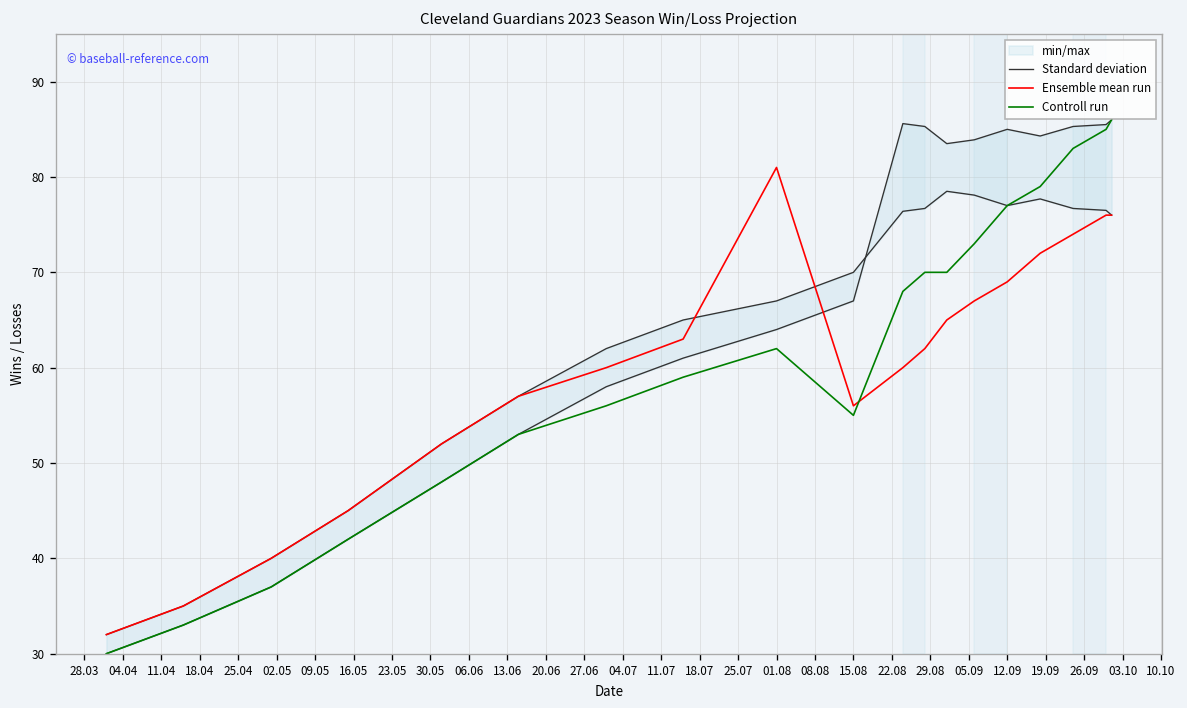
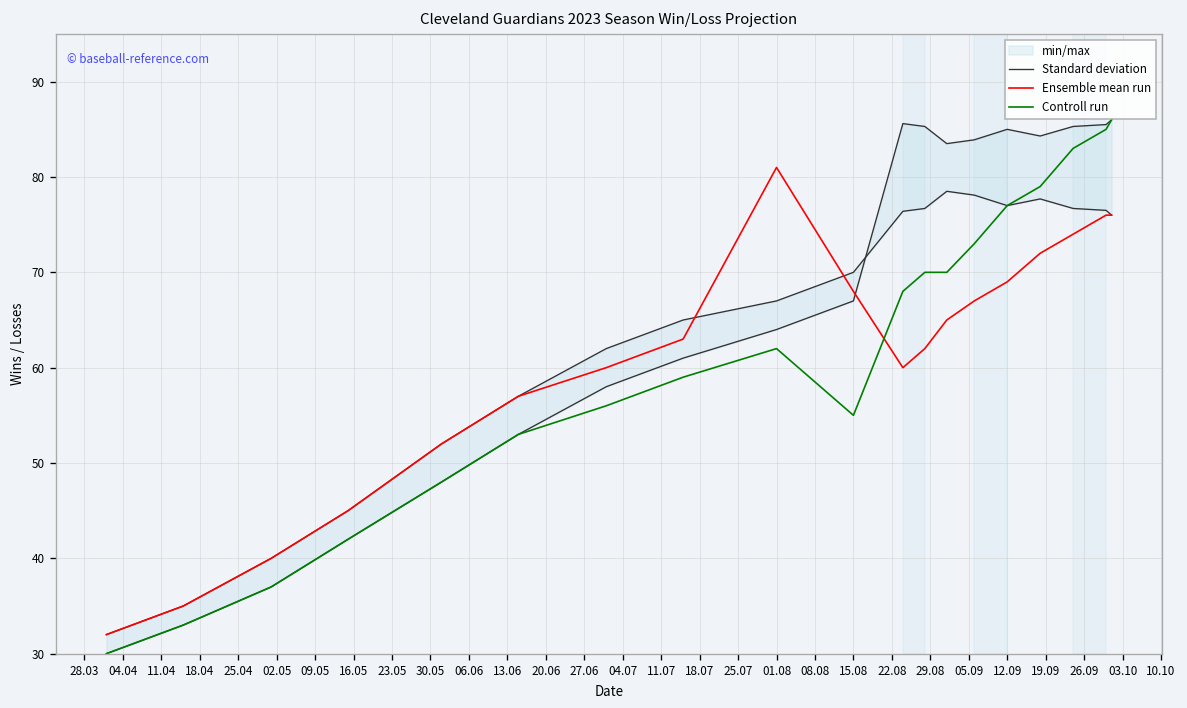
  {
    "Ensemble mean run": {
      "01.08": 81,
-     "15.08": 56,
+     "15.08": 68,
      "12.09": 69
    },
    "Controll run": {
      "01.08": 62,
      "15.08": 55
    }
  }
